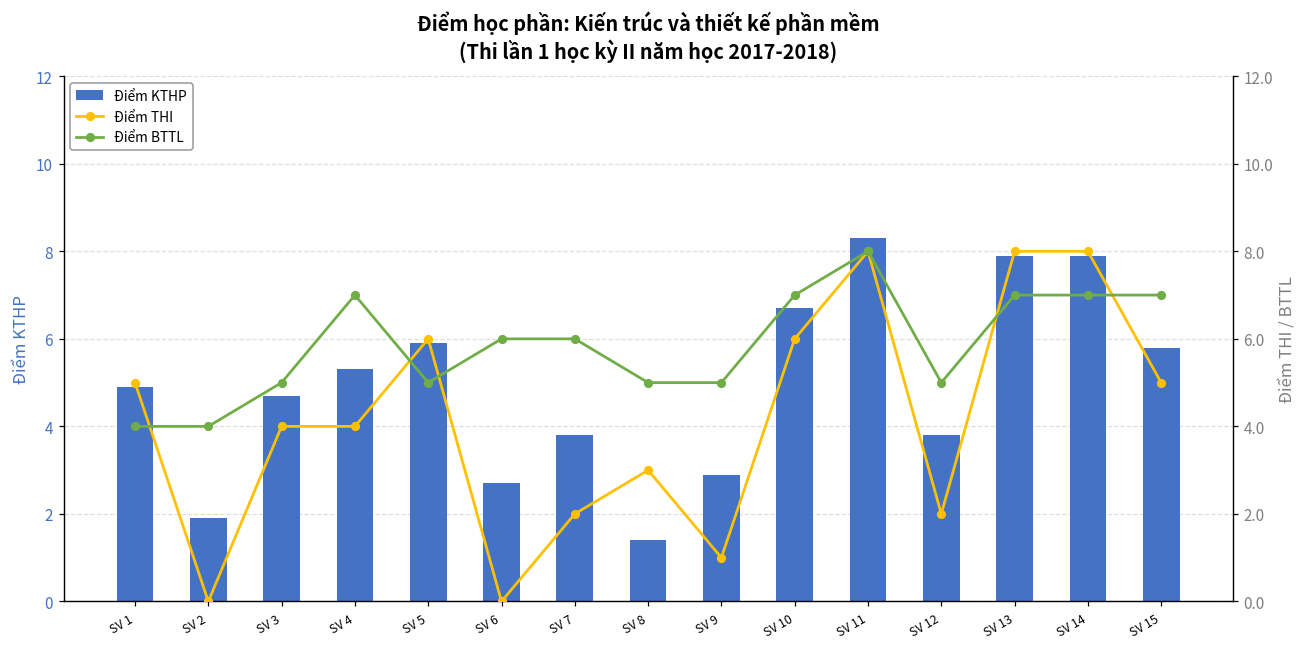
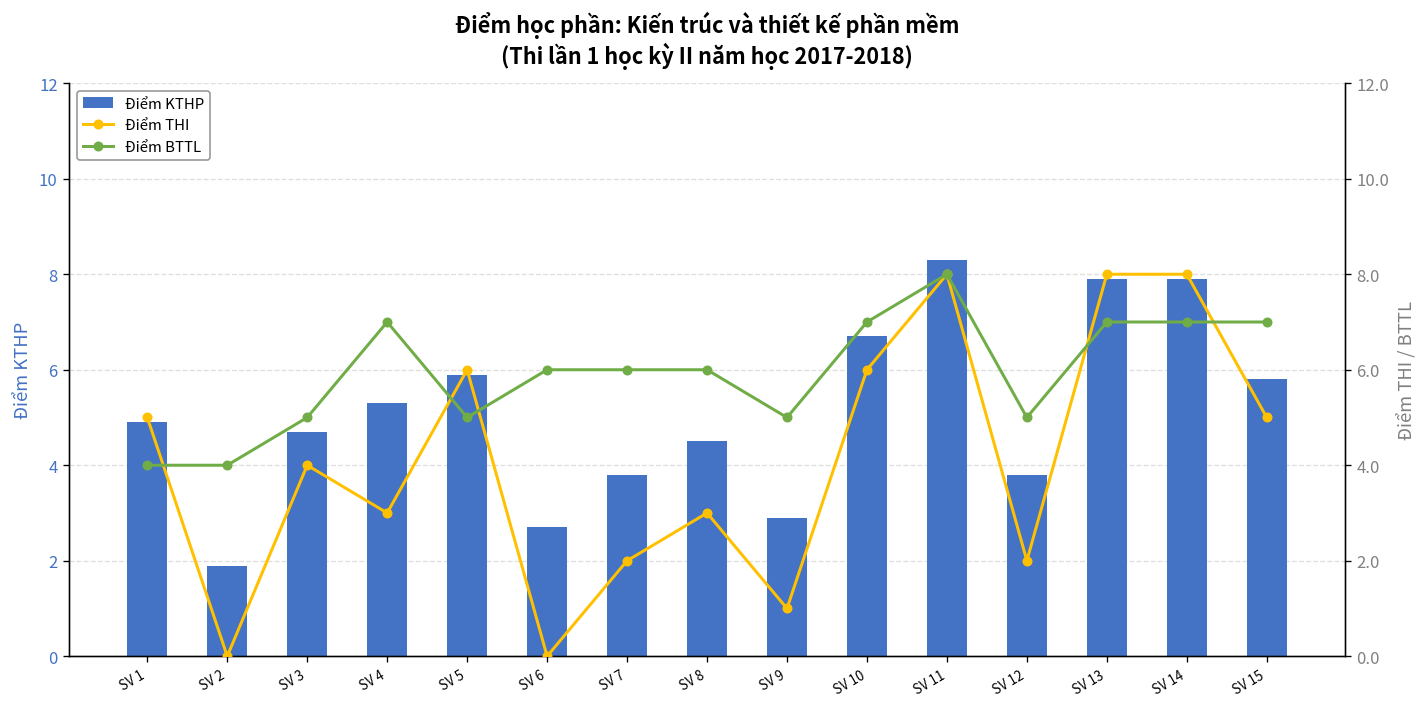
  {
    "Điểm KTHP": {
      "SV 1": 4.9,
      "SV 2": 1.9,
      "SV 3": 4.7,
      "SV 4": 5.3,
      "SV 5": 5.9,
      "SV 6": 2.7,
      "SV 7": 3.8,
-     "SV 8": 1.4,
+     "SV 8": 4.5,
      "SV 9": 2.9,
      "SV 10": 6.7,
      "SV 11": 8.3,
      "SV 12": 3.8,
      "SV 13": 7.9,
      "SV 14": 7.9,
      "SV 15": 5.8
    },
    "Điểm THI": {
      "SV 1": 5,
      "SV 2": 0,
      "SV 3": 4,
-     "SV 4": 4,
+     "SV 4": 3,
      "SV 5": 6,
      "SV 6": 0,
      "SV 7": 2,
      "SV 8": 3,
      "SV 9": 1,
      "SV 10": 6,
      "SV 12": 2,
      "SV 13": 8,
      "SV 14": 8,
      "SV 15": 5
    },
    "Điểm BTTL": {
      "SV 1": 4,
      "SV 2": 4,
      "SV 3": 5,
      "SV 4": 7,
      "SV 5": 5,
      "SV 6": 6,
      "SV 7": 6,
-     "SV 8": 5,
+     "SV 8": 6,
      "SV 9": 5,
      "SV 10": 7,
      "SV 12": 5,
      "SV 13": 7,
      "SV 14": 7,
      "SV 15": 7
    }
  }
